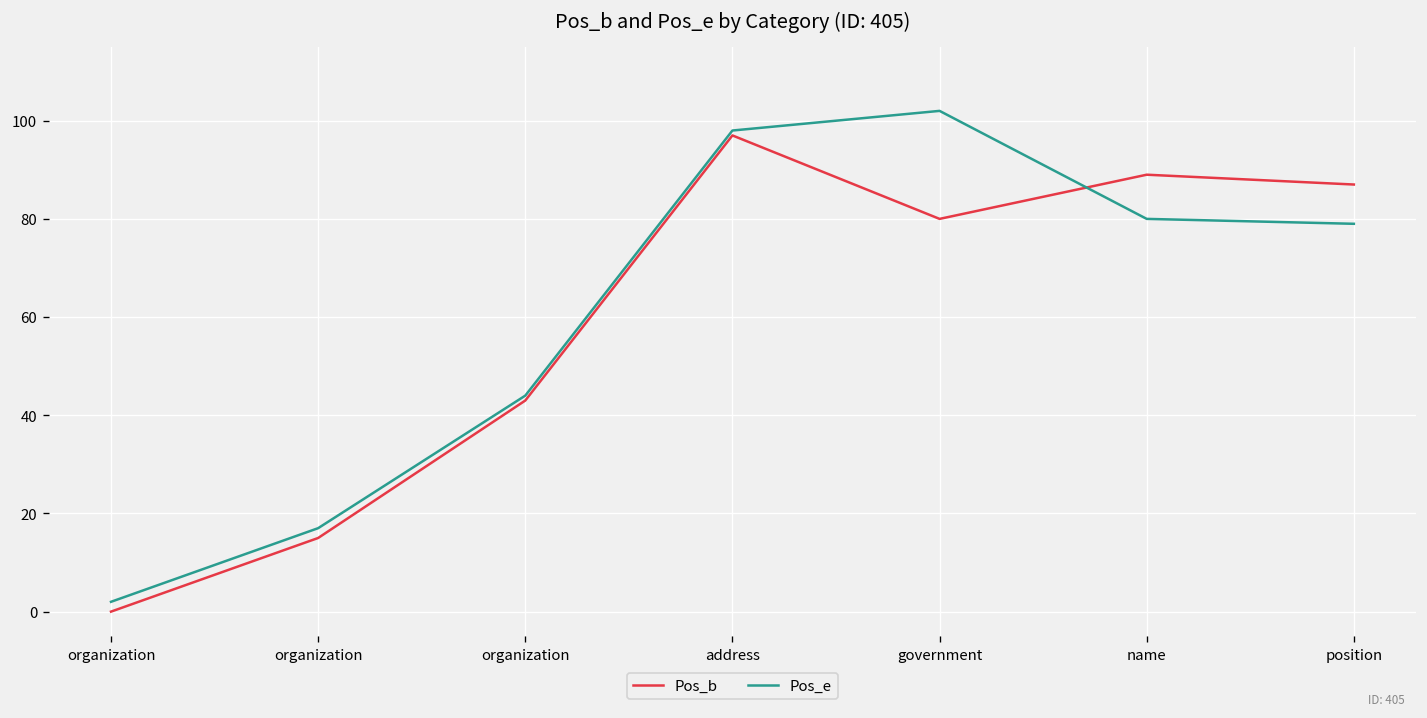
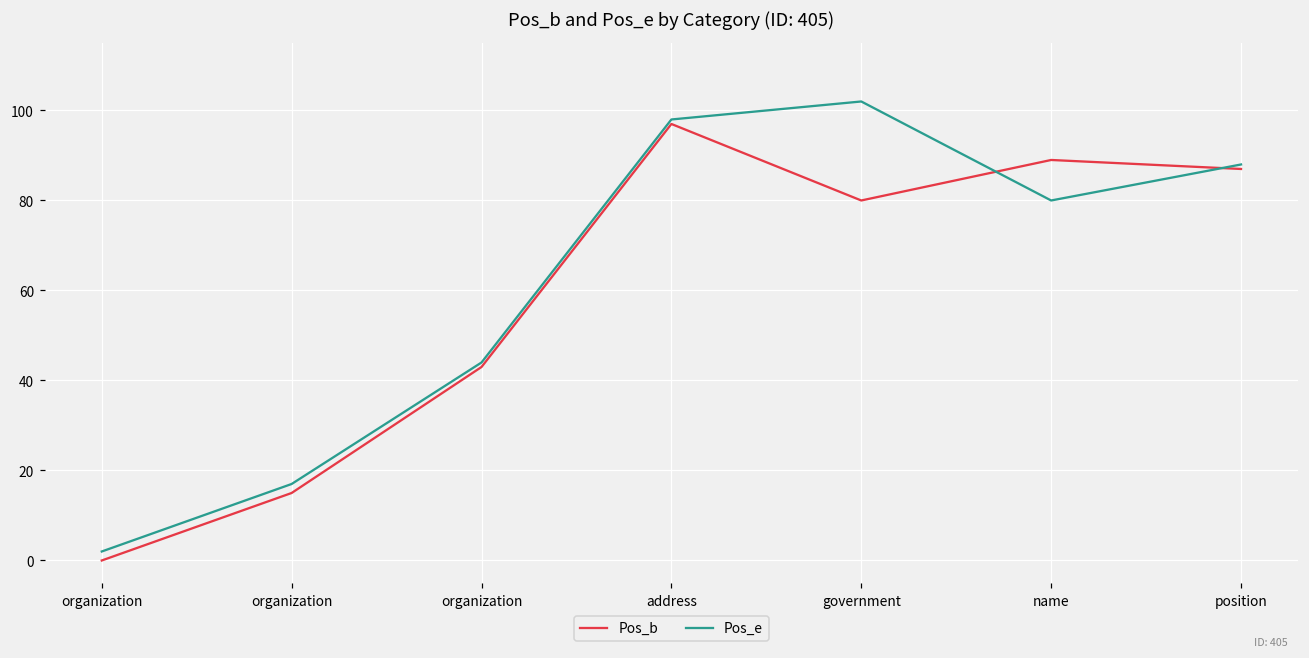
  {
    "Pos_b": {
      "address": 97,
      "government": 80,
      "name": 89,
      "position": 87
    },
    "Pos_e": {
      "address": 98,
      "government": 102,
      "name": 80,
-     "position": 79
+     "position": 88
    }
  }
